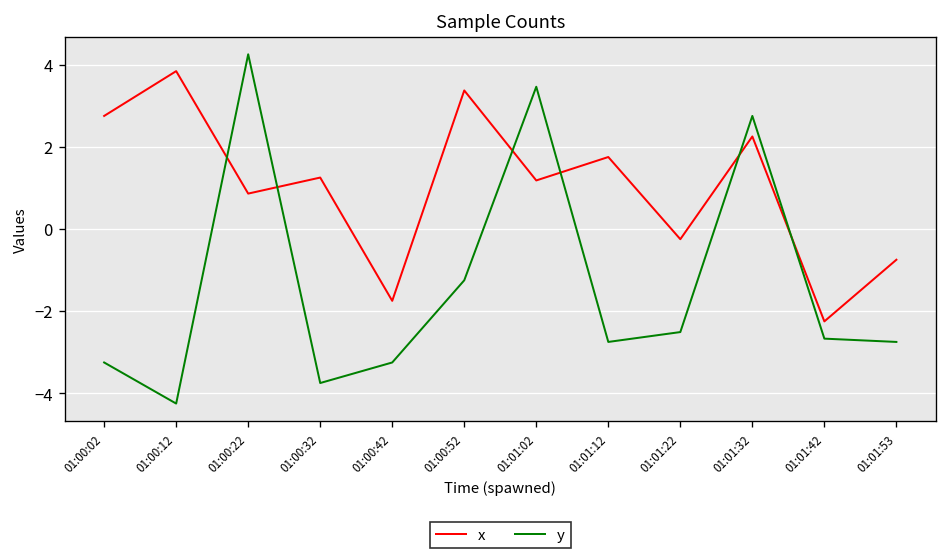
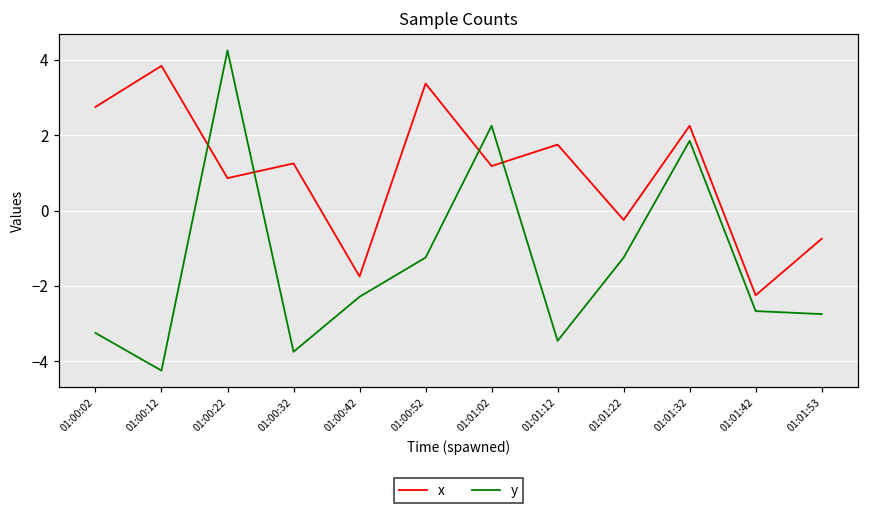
  {
    "x": {
      "01:00:02": 2.8,
      "01:00:12": 3.8,
      "01:00:22": 0.9,
      "01:00:32": 1.3,
      "01:00:42": -1.8,
      "01:00:52": 3.4,
      "01:01:02": 1.2,
      "01:01:12": 1.8,
      "01:01:22": -0.3,
      "01:01:32": 2.3,
      "01:01:42": -2.3,
      "01:01:53": -0.8
    },
    "y": {
      "01:00:02": -3.3,
      "01:00:12": -4.3,
      "01:00:22": 4.3,
      "01:00:32": -3.8,
-     "01:00:42": -3.3,
+     "01:00:42": -2.3,
      "01:00:52": -1.3,
-     "01:01:02": 3.5,
-     "01:01:12": -2.8,
-     "01:01:22": -2.5,
-     "01:01:32": 2.8,
+     "01:01:02": 2.3,
+     "01:01:12": -3.5,
+     "01:01:22": -1.3,
+     "01:01:32": 1.9,
      "01:01:42": -2.7,
      "01:01:53": -2.8
    }
  }
